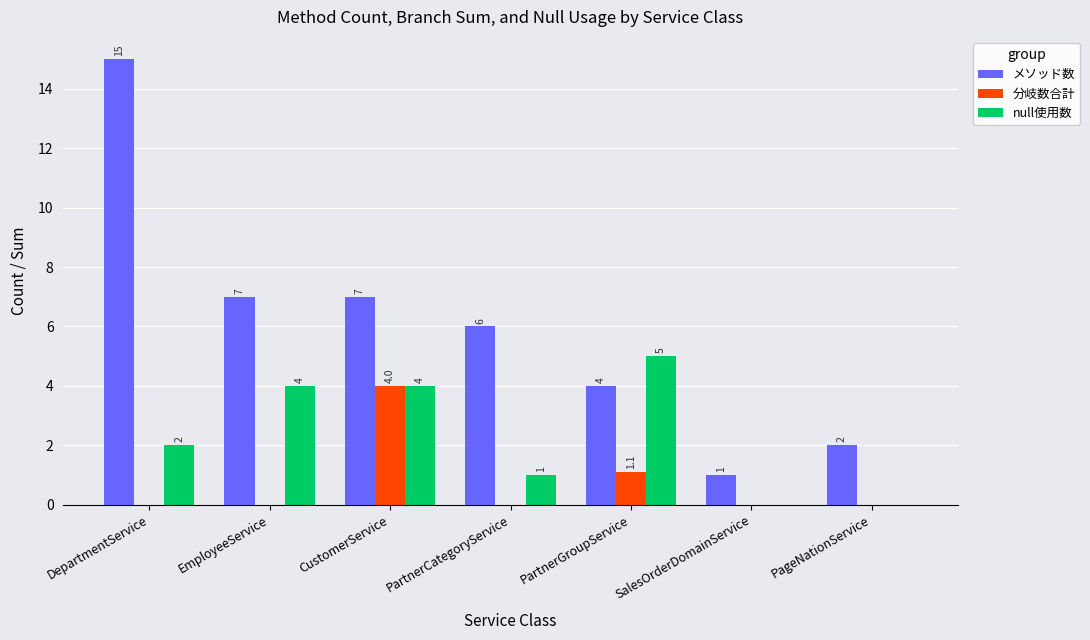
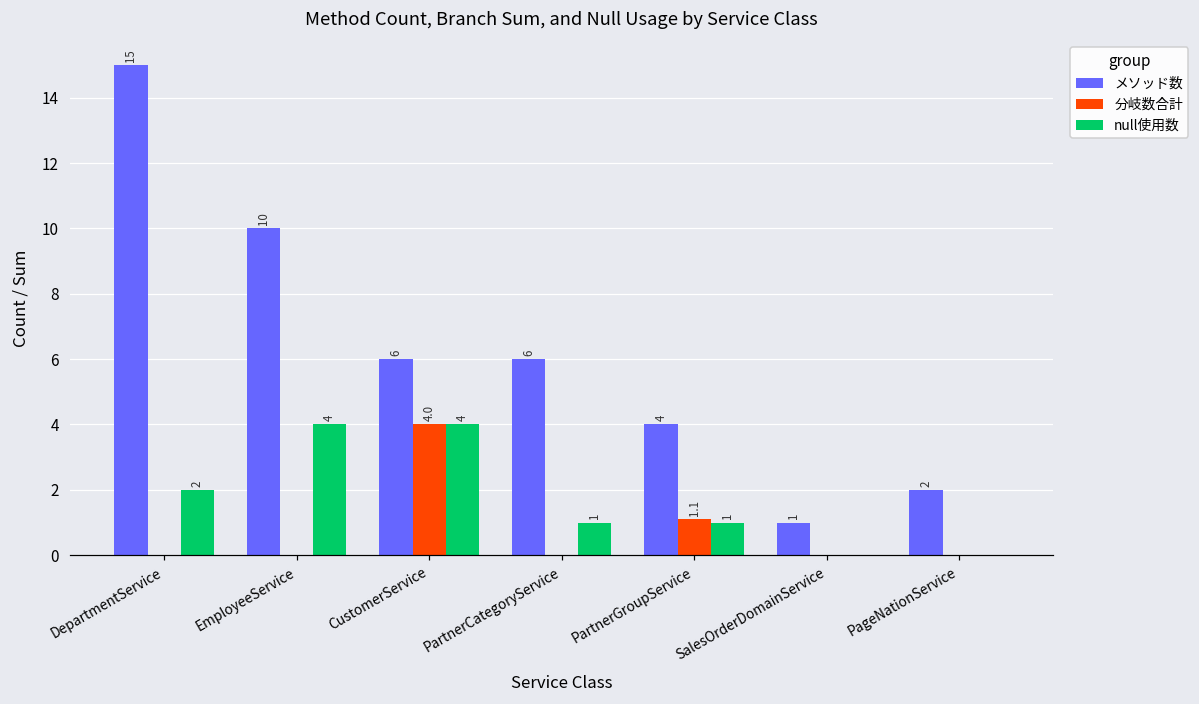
  {
    "メソッド数": {
      "DepartmentService": 15,
-     "EmployeeService": 7,
-     "CustomerService": 7,
+     "EmployeeService": 10,
+     "CustomerService": 6,
      "PartnerCategoryService": 6,
      "PartnerGroupService": 4,
      "SalesOrderDomainService": 1,
      "PageNationService": 2
    },
    "分岐数合計": {
      "CustomerService": 4.0,
      "PartnerGroupService": 1.1
    },
    "null使用数": {
      "DepartmentService": 2,
      "EmployeeService": 4,
      "CustomerService": 4,
      "PartnerCategoryService": 1,
-     "PartnerGroupService": 5
+     "PartnerGroupService": 1
    }
  }
